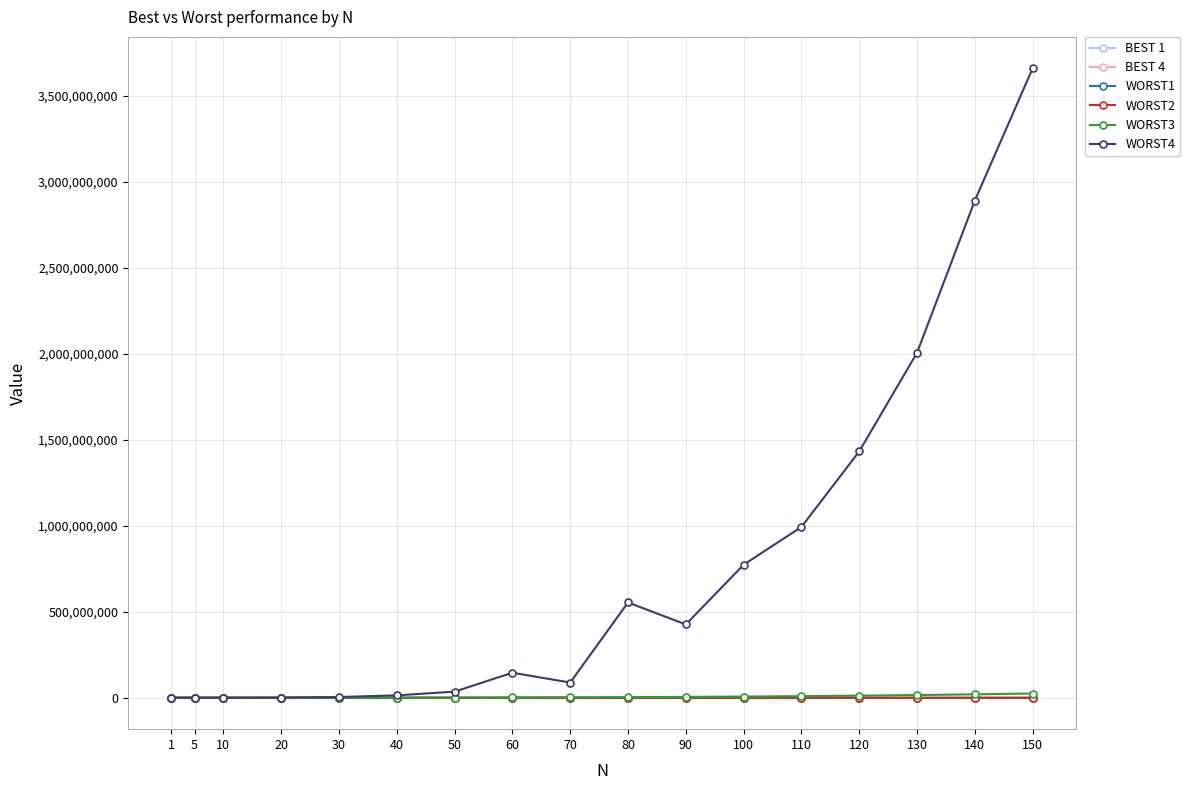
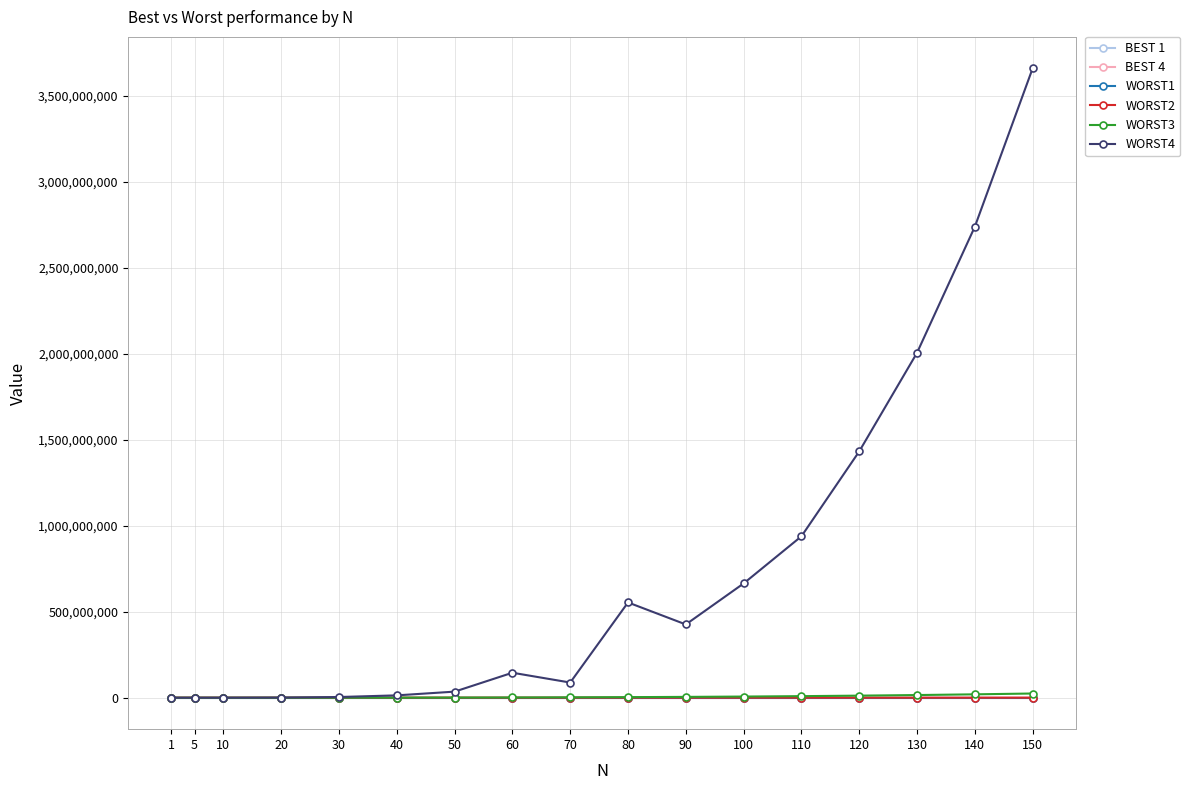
  {
    "WORST2": {
      "130": "0",
      "140": "0",
      "150": "0"
    },
    "WORST3": {
      "130": "20,000,000",
      "140": "20,000,000",
      "150": "20,000,000"
    },
    "WORST4": {
      "50": "40,000,000",
      "60": "150,000,000",
      "70": "90,000,000",
      "80": "550,000,000",
      "90": "430,000,000",
-     "100": "770,000,000",
-     "110": "990,000,000",
+     "100": "660,000,000",
+     "110": "940,000,000",
      "120": "1,430,000,000",
      "130": "2,010,000,000",
-     "140": "2,890,000,000",
+     "140": "2,740,000,000",
      "150": "3,660,000,000"
    }
  }
